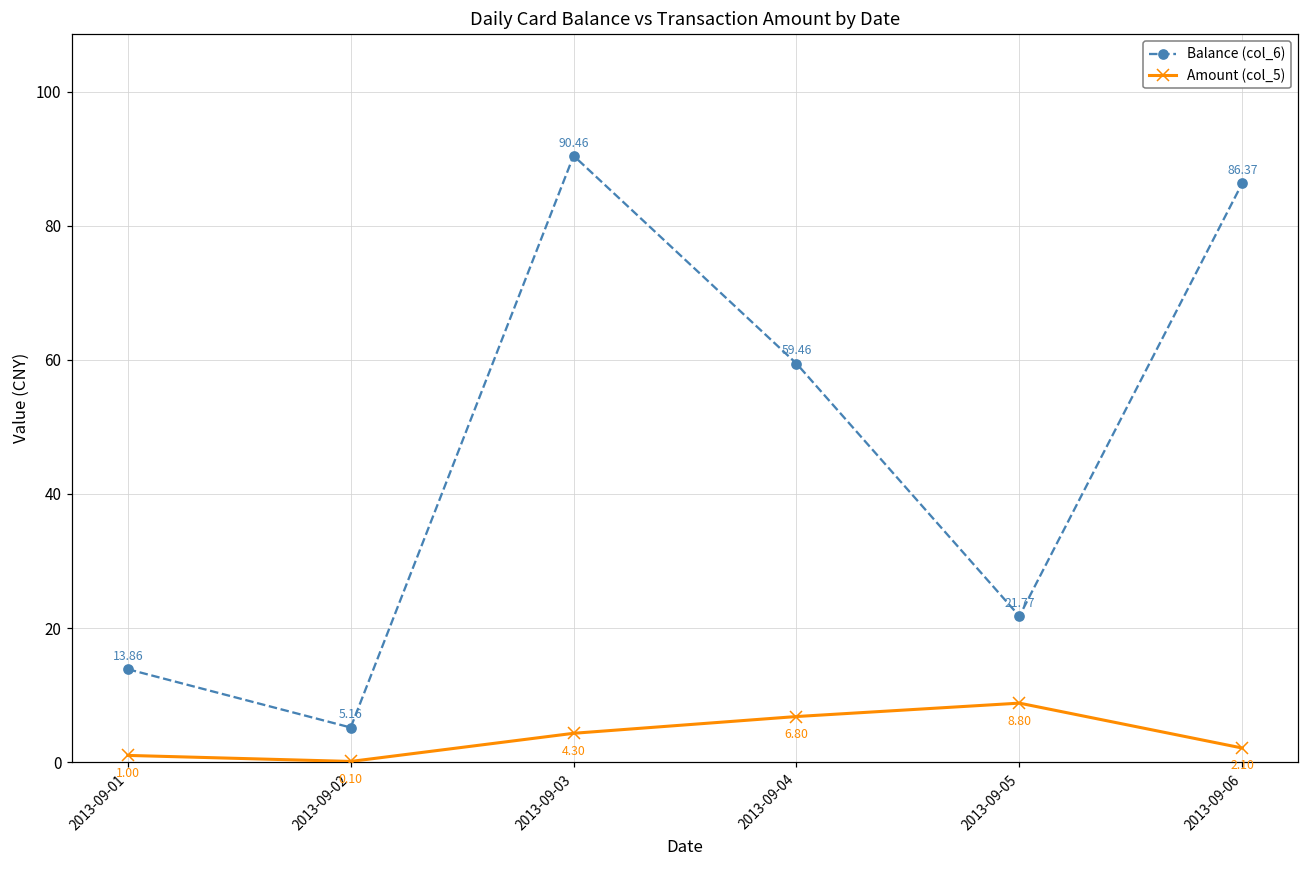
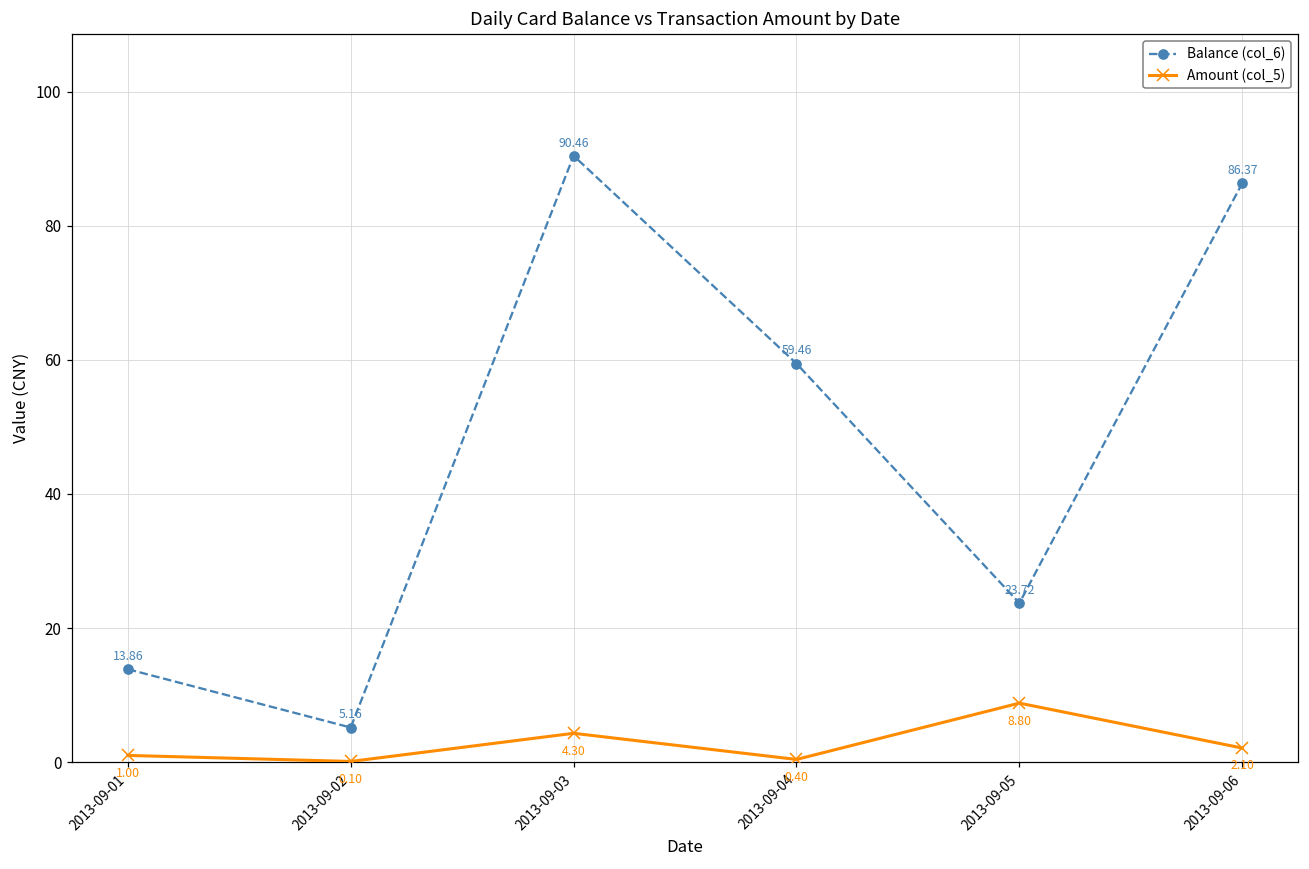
  {
    "Balance (col_6)": {
      "2013-09-01": 13.86,
      "2013-09-02": 5.16,
      "2013-09-03": 90.46,
      "2013-09-04": 59.46,
-     "2013-09-05": 21.77,
+     "2013-09-05": 23.72,
      "2013-09-06": 86.37
    },
    "Amount (col_5)": {
      "2013-09-01": 1.00,
      "2013-09-02": 0.10,
      "2013-09-03": 4.30,
-     "2013-09-04": 6.80,
+     "2013-09-04": 0.40,
      "2013-09-05": 8.80,
      "2013-09-06": 2.10
    }
  }
